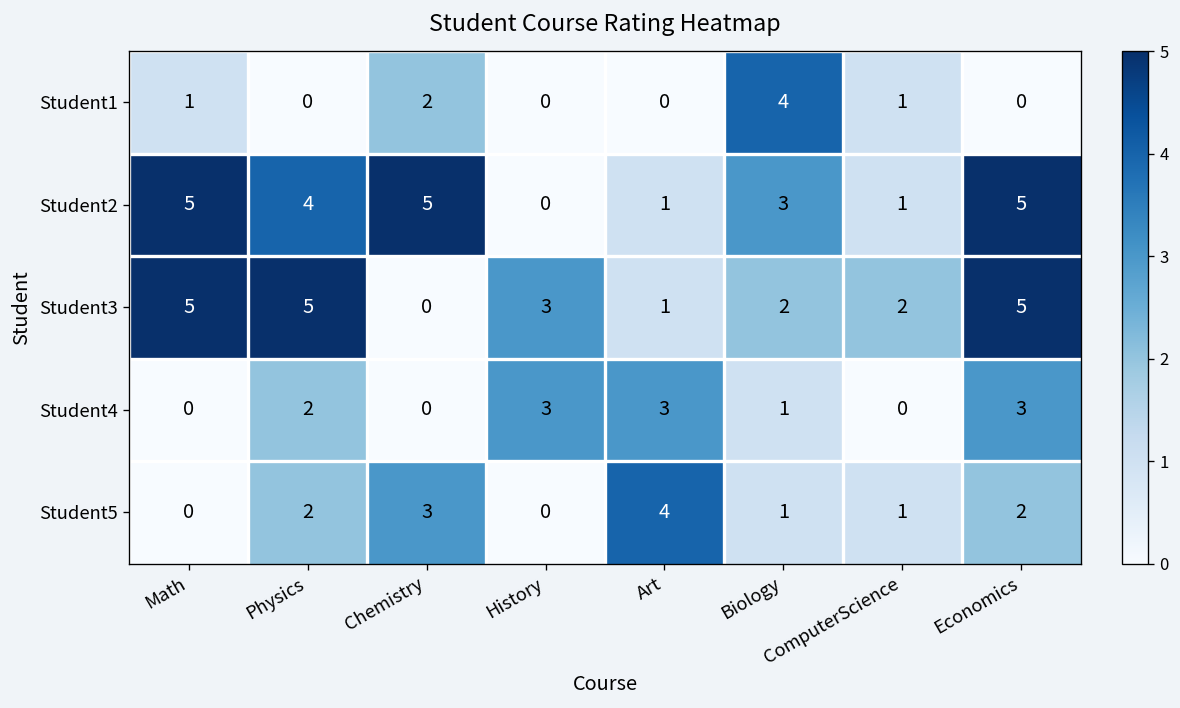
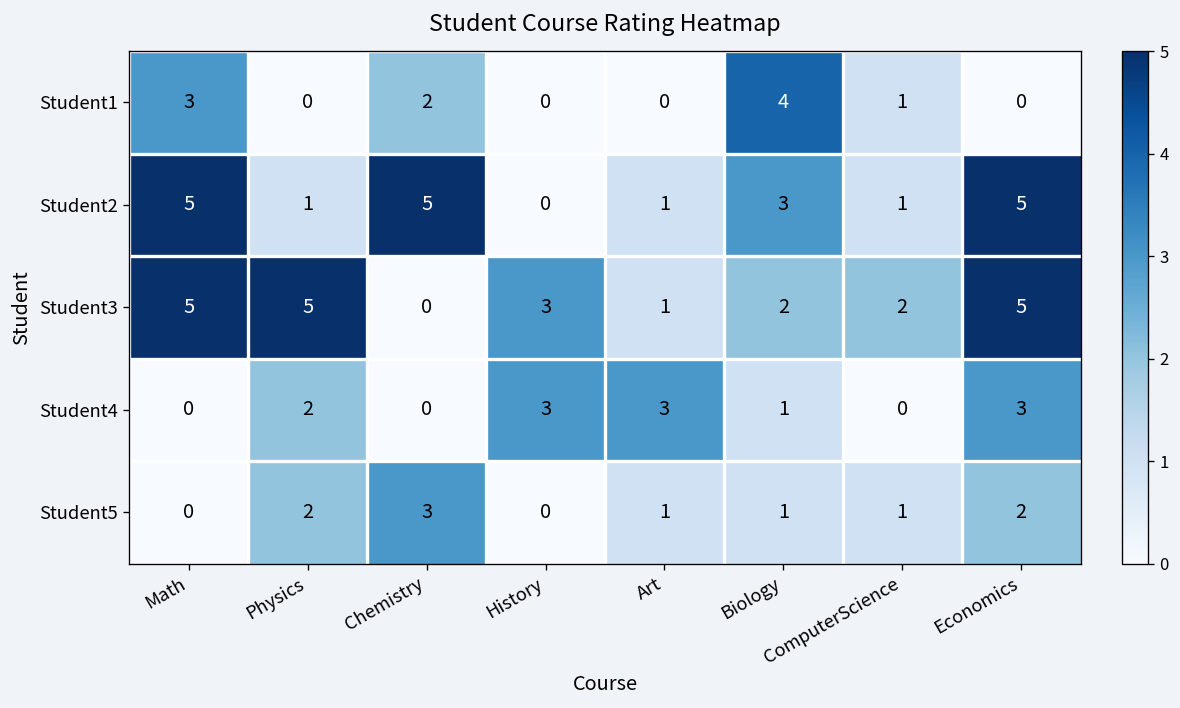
  {
    "Student1": {
-     "Math": 1,
+     "Math": 3,
      "Physics": 0,
      "Chemistry": 2,
      "History": 0,
      "Art": 0,
      "Biology": 4,
      "ComputerScience": 1,
      "Economics": 0
    },
    "Student2": {
      "Math": 5,
-     "Physics": 4,
+     "Physics": 1,
      "Chemistry": 5,
      "History": 0,
      "Art": 1,
      "Biology": 3,
      "ComputerScience": 1,
      "Economics": 5
    },
    "Student3": {
      "Math": 5,
      "Physics": 5,
      "Chemistry": 0,
      "History": 3,
      "Art": 1,
      "Biology": 2,
      "ComputerScience": 2,
      "Economics": 5
    },
    "Student4": {
      "Math": 0,
      "Physics": 2,
      "Chemistry": 0,
      "History": 3,
      "Art": 3,
      "Biology": 1,
      "ComputerScience": 0,
      "Economics": 3
    },
    "Student5": {
      "Math": 0,
      "Physics": 2,
      "Chemistry": 3,
      "History": 0,
-     "Art": 4,
+     "Art": 1,
      "Biology": 1,
      "ComputerScience": 1,
      "Economics": 2
    }
  }
